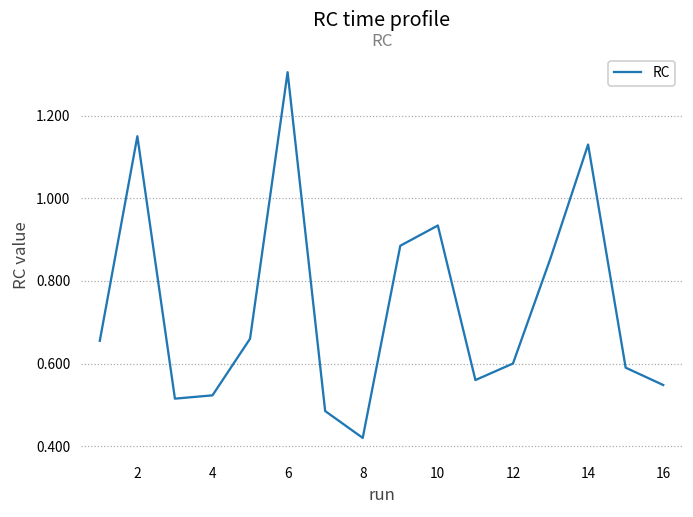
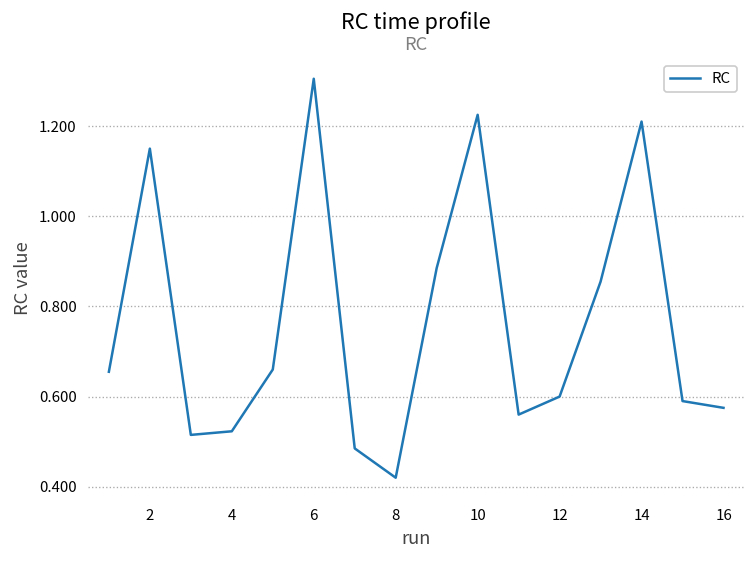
  {
    "2": 1.15,
    "4": 0.52,
    "6": 1.31,
    "8": 0.42,
-   "10": 0.93,
+   "10": 1.23,
    "12": 0.60,
-   "14": 1.13,
-   "16": 0.55
+   "14": 1.21,
+   "16": 0.58
  }
